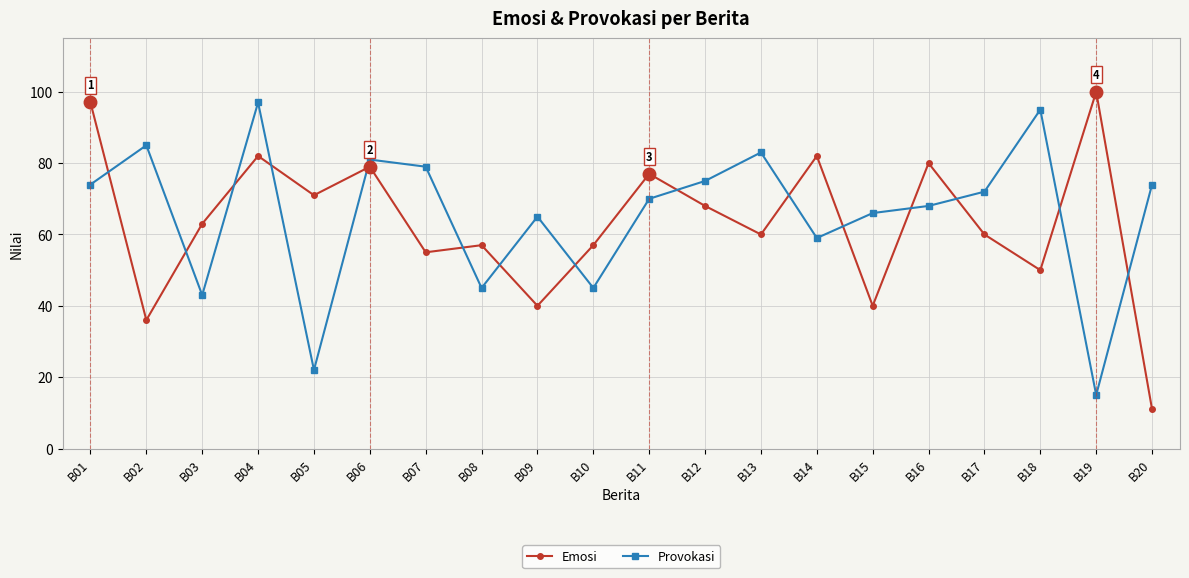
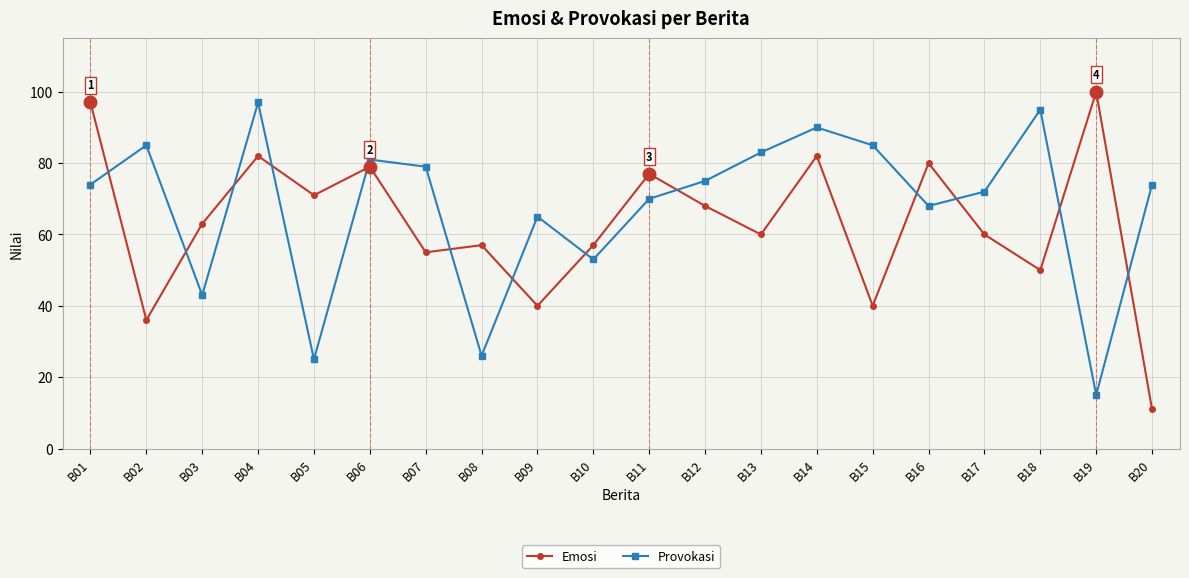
  {
    "Provokasi": {
      "B01": 74,
      "B02": 85,
      "B03": 43,
      "B04": 97,
-     "B05": 22,
+     "B05": 25,
      "B07": 79,
-     "B08": 45,
+     "B08": 26,
      "B09": 65,
-     "B10": 45,
+     "B10": 53,
      "B11": 70,
      "B12": 75,
      "B13": 83,
-     "B14": 59,
-     "B15": 66,
+     "B14": 90,
+     "B15": 85,
      "B16": 68,
      "B17": 72,
      "B18": 95,
      "B19": 15,
      "B20": 74
    }
  }
